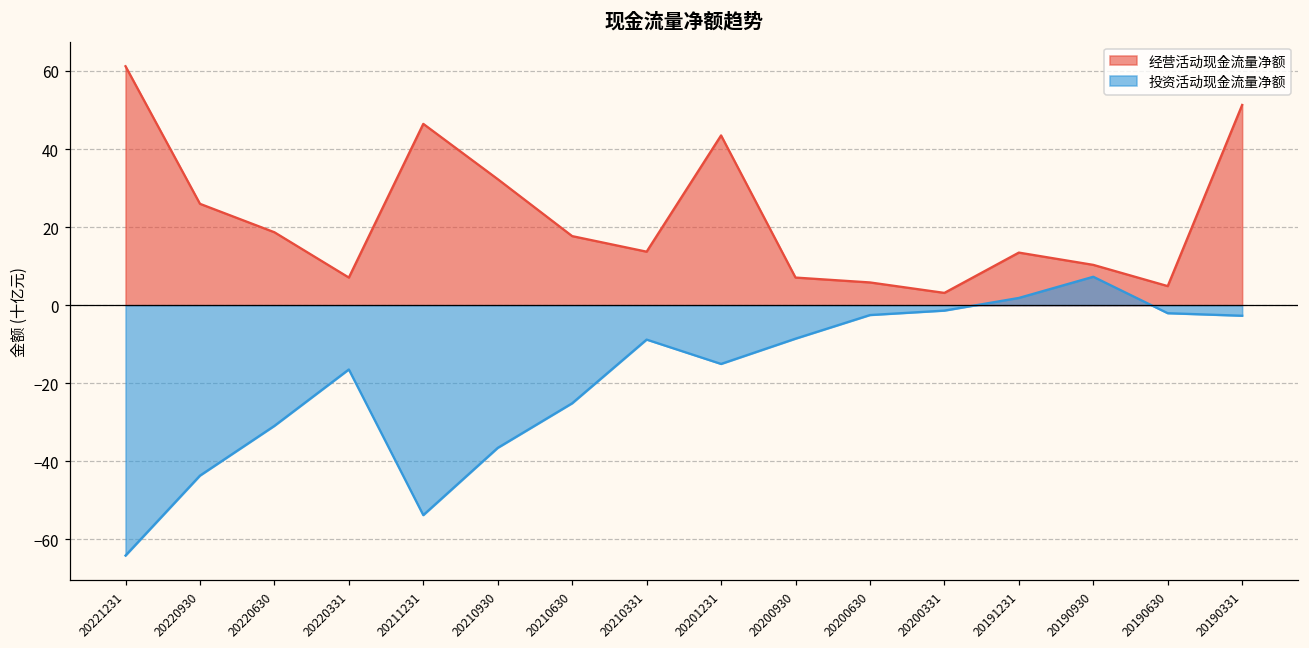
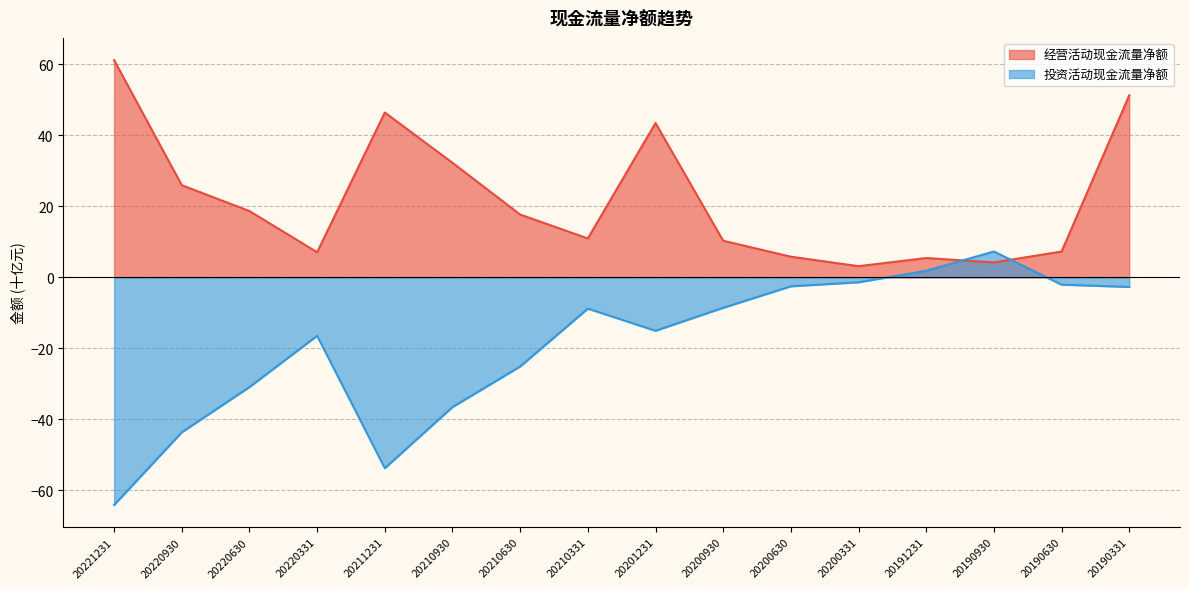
  {
    "经营活动现金流量净额": {
      "20221231": 61,
      "20220930": 26,
      "20220630": 19,
      "20220331": 7,
      "20211231": 46,
      "20210930": 32,
      "20210630": 18,
-     "20210331": 14,
+     "20210331": 11,
      "20201231": 43,
-     "20200930": 7,
+     "20200930": 10,
      "20200630": 6,
      "20200331": 3,
-     "20191231": 13,
-     "20190930": 10,
-     "20190630": 5,
+     "20191231": 5,
+     "20190930": 4,
+     "20190630": 7,
      "20190331": 51
    }
  }
